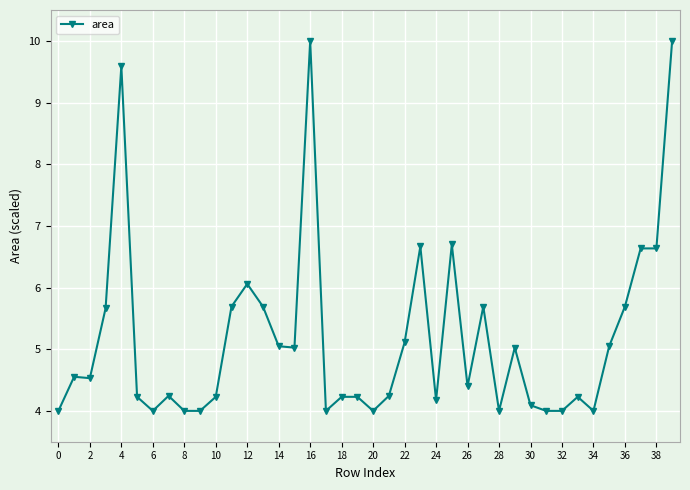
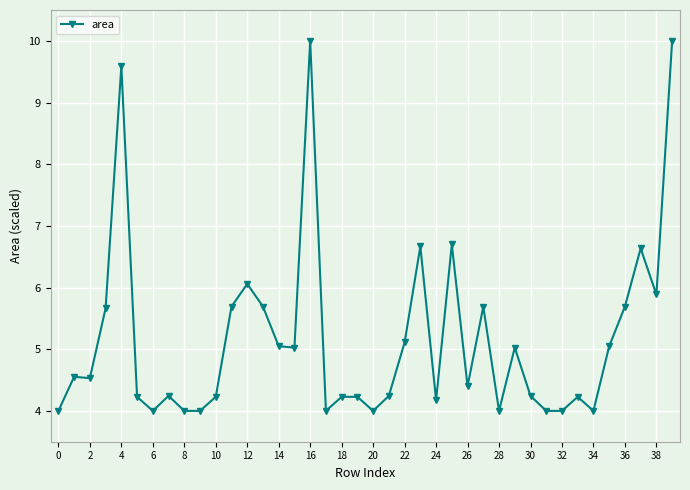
  {
    "0": 4.0,
    "2": 4.5,
    "4": 9.6,
    "6": 4.0,
    "8": 4.0,
    "10": 4.2,
    "12": 6.1,
    "14": 5.0,
    "16": 10.0,
    "18": 4.2,
    "20": 4.0,
    "22": 5.1,
    "24": 4.2,
    "26": 4.4,
    "28": 4.0,
-   "30": 4.1,
+   "30": 4.2,
    "32": 4.0,
    "34": 4.0,
    "36": 5.7,
-   "38": 6.6
+   "38": 5.9
  }
